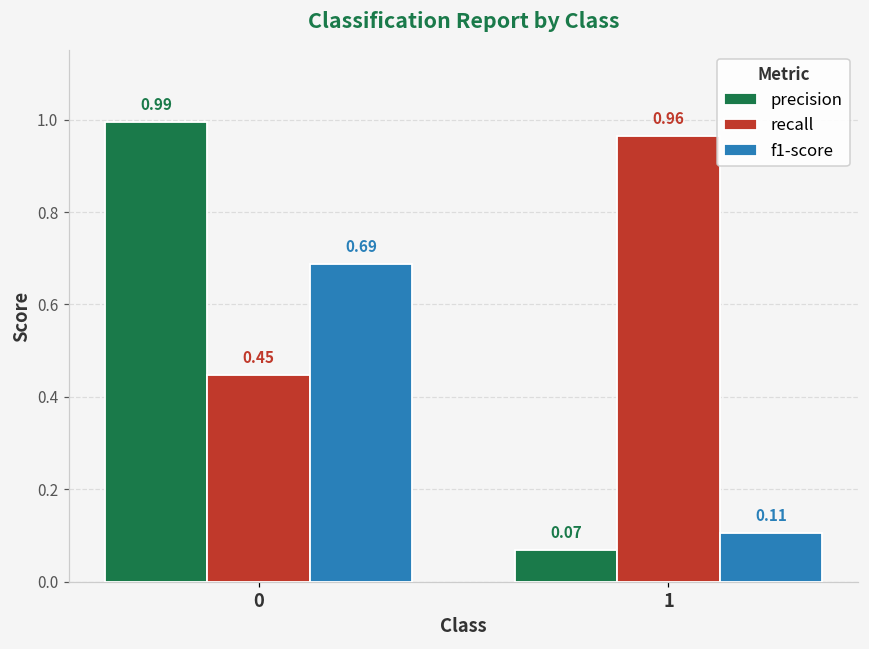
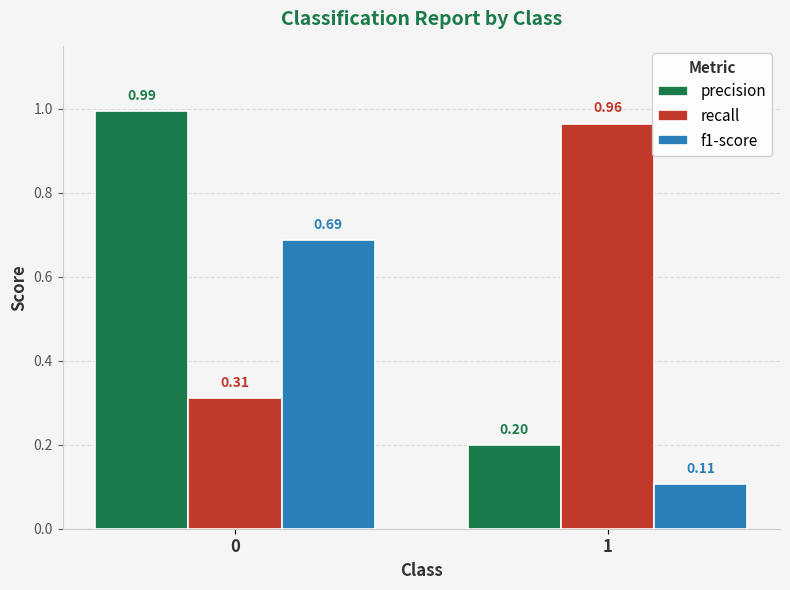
  {
    "precision": {
      "0": 0.99,
-     "1": 0.07
+     "1": 0.20
    },
    "recall": {
-     "0": 0.45,
+     "0": 0.31,
      "1": 0.96
    },
    "f1-score": {
      "0": 0.69,
      "1": 0.11
    }
  }
